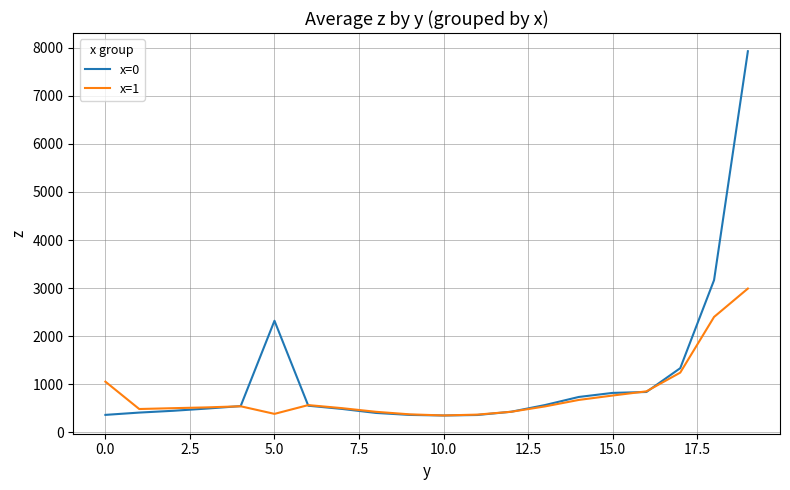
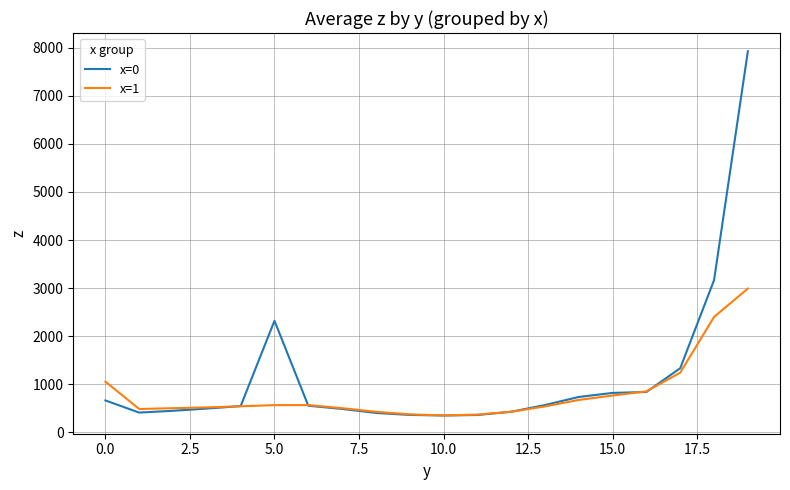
  {
    "x=0": {
-     "0.0": 400,
+     "0.0": 700,
      "5.0": 2300,
      "15.0": 800
    },
    "x=1": {
      "0.0": 1100,
-     "5.0": 400,
+     "5.0": 600,
      "15.0": 800
    }
  }
